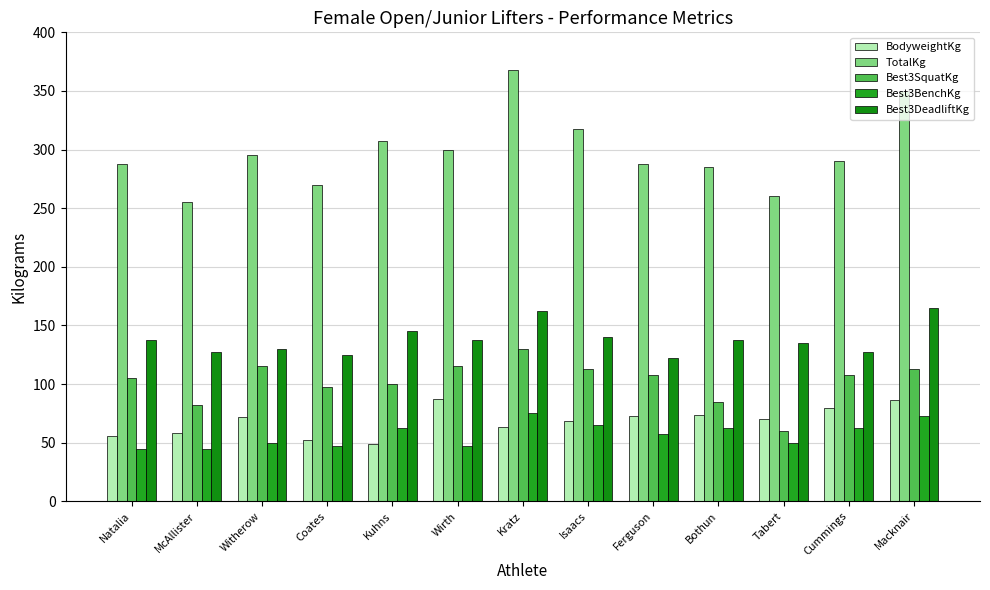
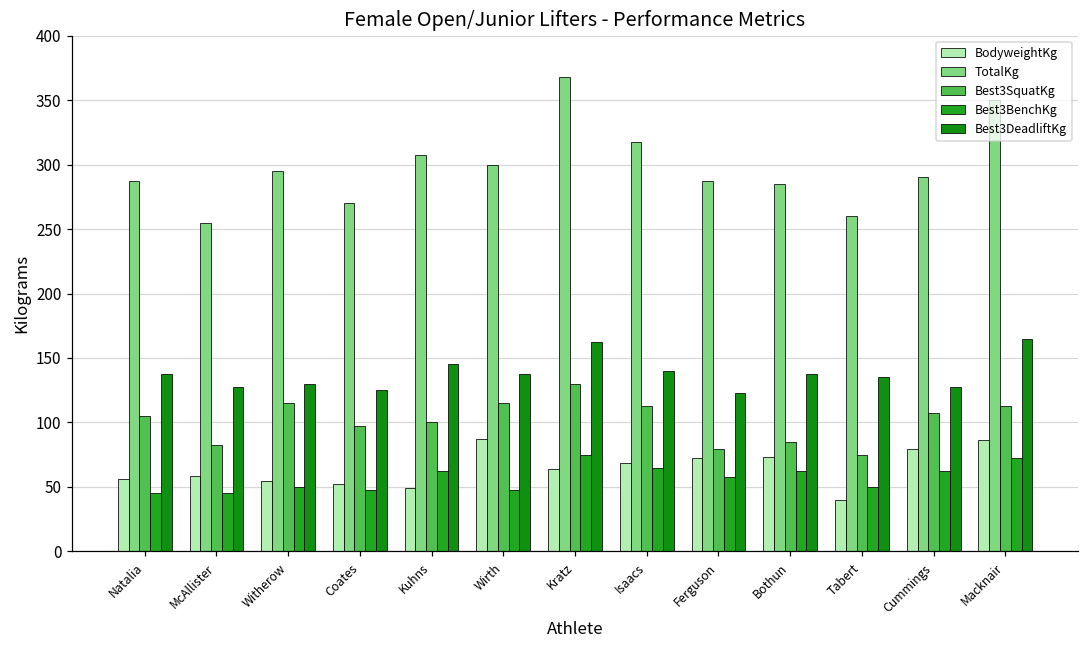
  {
    "BodyweightKg": {
      "Natalia": 56,
      "McAllister": 59,
-     "Witherow": 72,
+     "Witherow": 55,
      "Coates": 52,
      "Kuhns": 49,
      "Wirth": 87,
      "Kratz": 64,
      "Isaacs": 68,
      "Ferguson": 73,
      "Bothun": 73,
-     "Tabert": 71,
+     "Tabert": 40,
      "Cummings": 80,
      "Macknair": 87
    },
    "TotalKg": {
      "Natalia": 288,
      "McAllister": 255,
      "Witherow": 295,
      "Coates": 270,
      "Kuhns": 308,
      "Wirth": 300,
      "Kratz": 368,
      "Isaacs": 318,
      "Ferguson": 288,
      "Bothun": 285,
      "Tabert": 260,
      "Cummings": 290
    },
    "Best3SquatKg": {
      "Natalia": 105,
      "McAllister": 83,
      "Witherow": 115,
      "Coates": 98,
      "Kuhns": 100,
      "Wirth": 115,
      "Kratz": 130,
      "Isaacs": 113,
-     "Ferguson": 108,
+     "Ferguson": 79,
      "Bothun": 85,
-     "Tabert": 60,
+     "Tabert": 75,
      "Cummings": 108,
      "Macknair": 113
    }
  }
